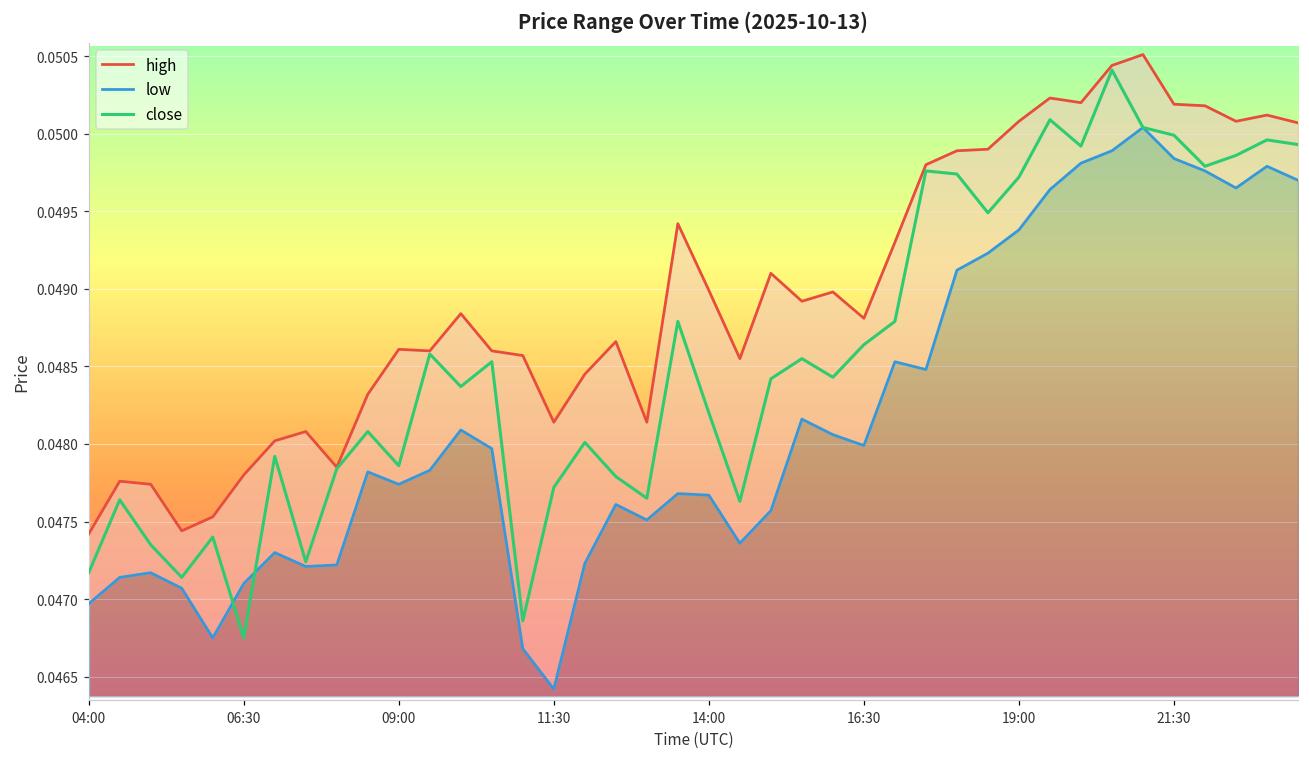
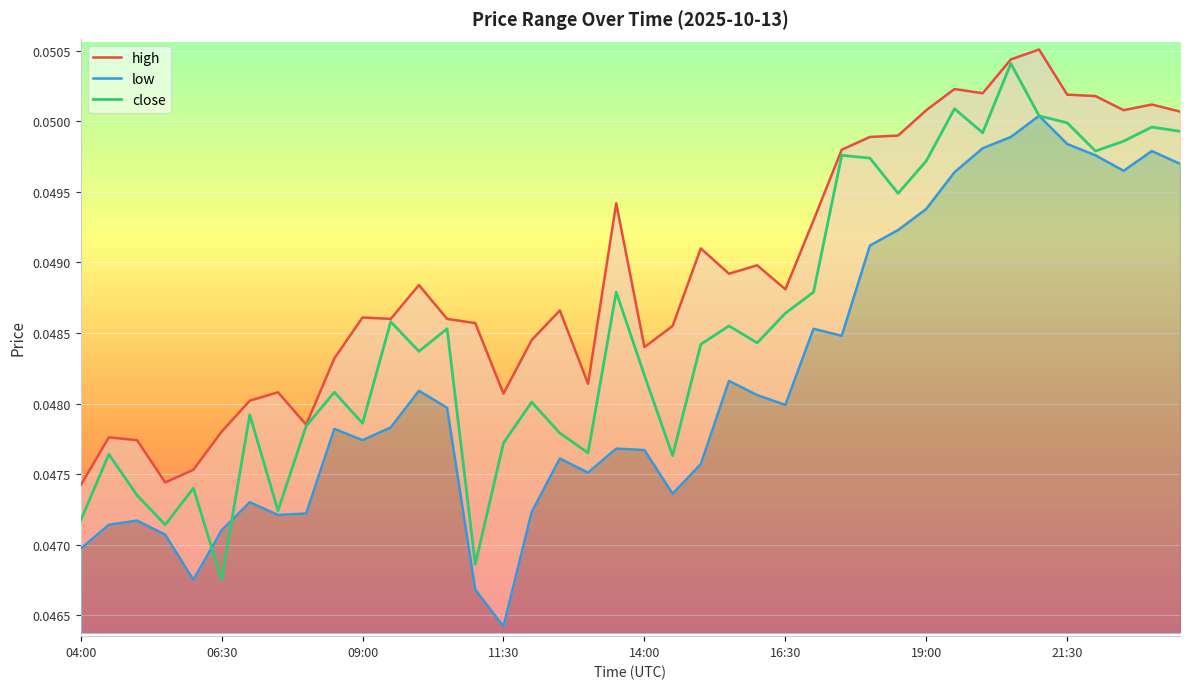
  {
    "high": {
      "04:00": 0.04742,
      "06:30": 0.04780,
      "09:00": 0.04861,
-     "11:30": 0.04814,
-     "14:00": 0.04899,
+     "11:30": 0.04807,
+     "14:00": 0.04840,
      "16:30": 0.04881,
      "19:00": 0.05008,
      "21:30": 0.05019
    },
    "low": {
      "04:00": 0.04697,
      "06:30": 0.04710,
      "09:00": 0.04774,
      "11:30": 0.04642,
      "14:00": 0.04767,
      "16:30": 0.04799,
      "19:00": 0.04938,
      "21:30": 0.04984
    },
    "close": {
      "04:00": 0.04717,
      "06:30": 0.04675,
      "09:00": 0.04786,
      "11:30": 0.04772,
      "14:00": 0.04820,
      "16:30": 0.04864,
      "19:00": 0.04972,
      "21:30": 0.04999
    }
  }
